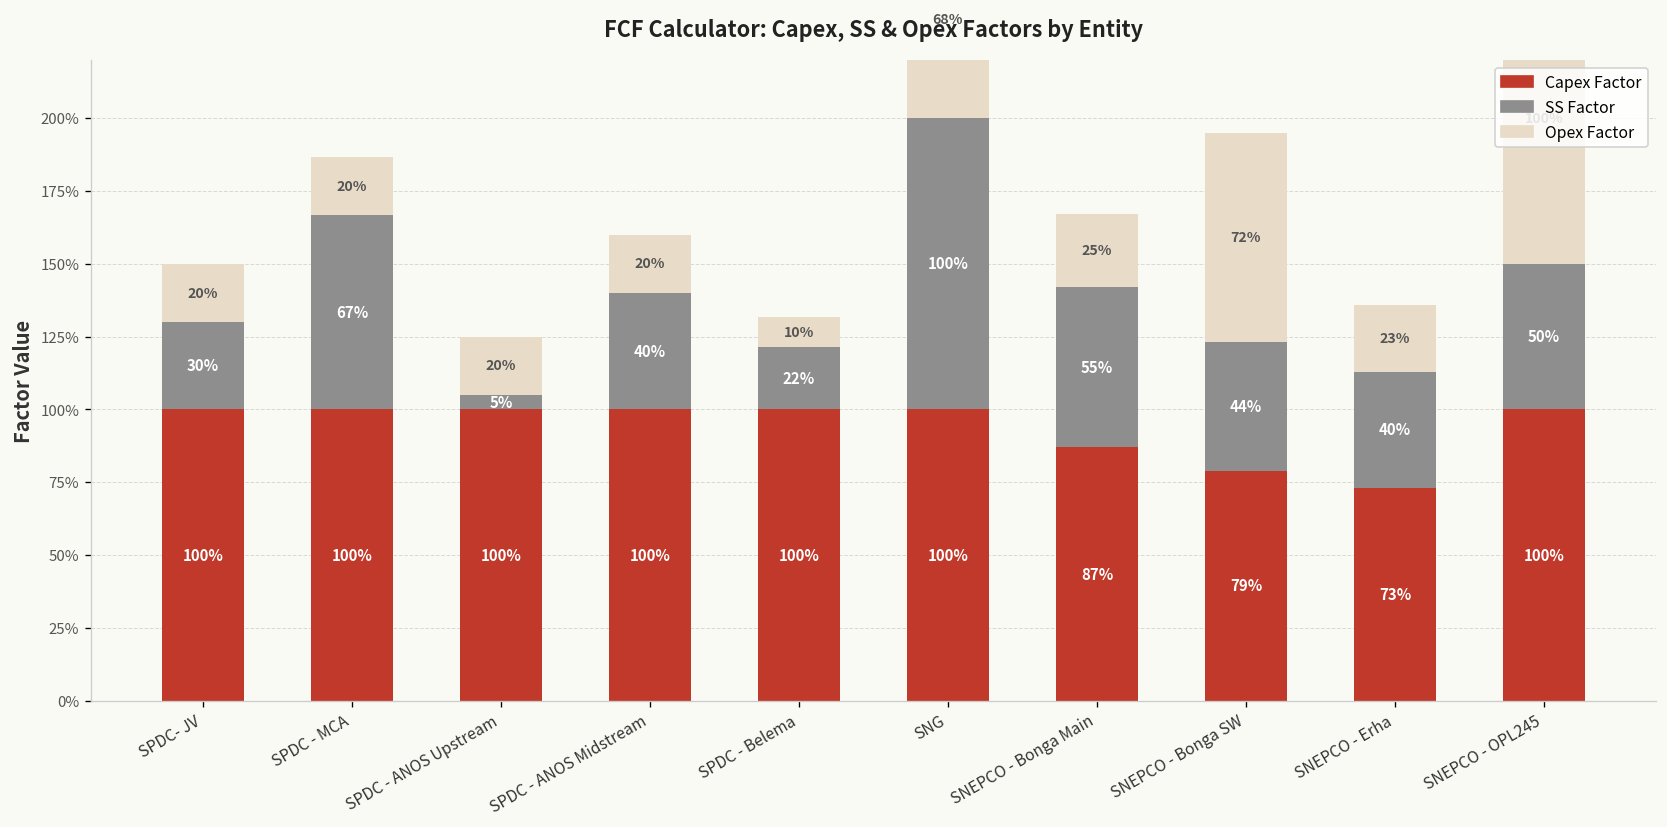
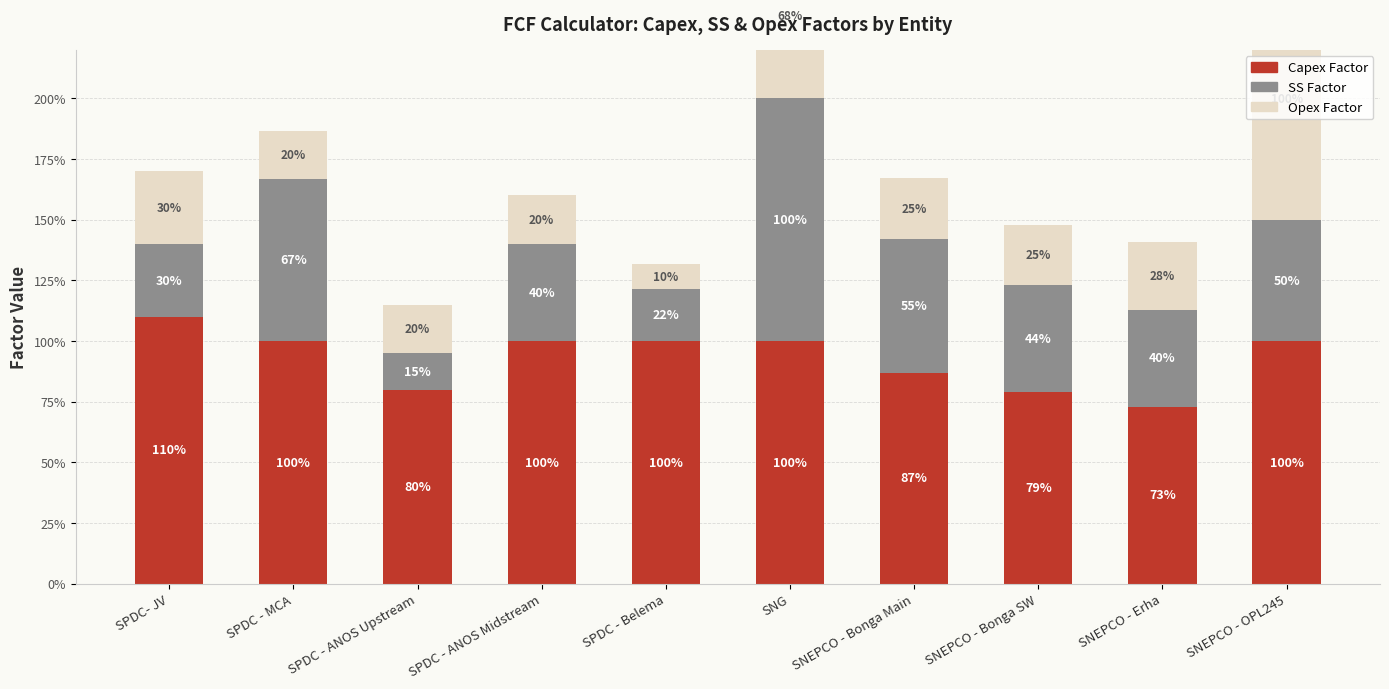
  {
    "Capex Factor": {
-     "SPDC- JV": "100%",
+     "SPDC- JV": "110%",
      "SPDC - MCA": "100%",
-     "SPDC - ANOS Upstream": "100%",
+     "SPDC - ANOS Upstream": "80%",
      "SPDC - ANOS Midstream": "100%",
      "SPDC - Belema": "100%",
      "SNG": "100%",
      "SNEPCO - Bonga Main": "87%",
      "SNEPCO - Bonga SW": "79%",
      "SNEPCO - Erha": "73%",
      "SNEPCO - OPL245": "100%"
    },
    "SS Factor": {
      "SPDC- JV": "30%",
      "SPDC - MCA": "67%",
-     "SPDC - ANOS Upstream": "5%",
+     "SPDC - ANOS Upstream": "15%",
      "SPDC - ANOS Midstream": "40%",
      "SPDC - Belema": "22%",
      "SNG": "100%",
      "SNEPCO - Bonga Main": "55%",
      "SNEPCO - Bonga SW": "44%",
      "SNEPCO - Erha": "40%",
      "SNEPCO - OPL245": "50%"
    },
    "Opex Factor": {
-     "SPDC- JV": "20%",
+     "SPDC- JV": "30%",
      "SPDC - MCA": "20%",
      "SPDC - ANOS Upstream": "20%",
      "SPDC - ANOS Midstream": "20%",
      "SPDC - Belema": "10%",
      "SNEPCO - Bonga Main": "25%",
-     "SNEPCO - Bonga SW": "72%",
-     "SNEPCO - Erha": "23%"
+     "SNEPCO - Bonga SW": "25%",
+     "SNEPCO - Erha": "28%"
    }
  }
